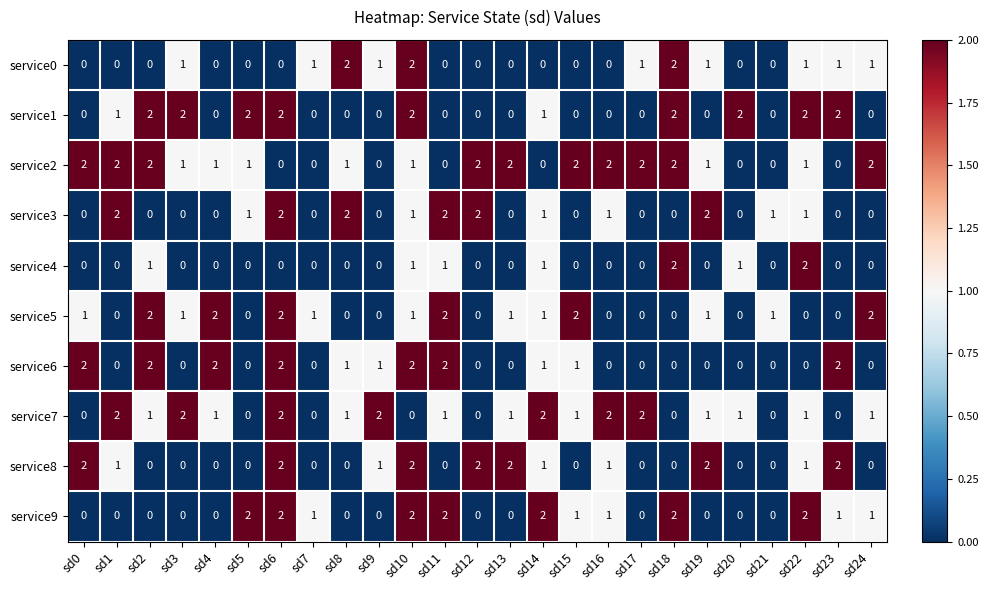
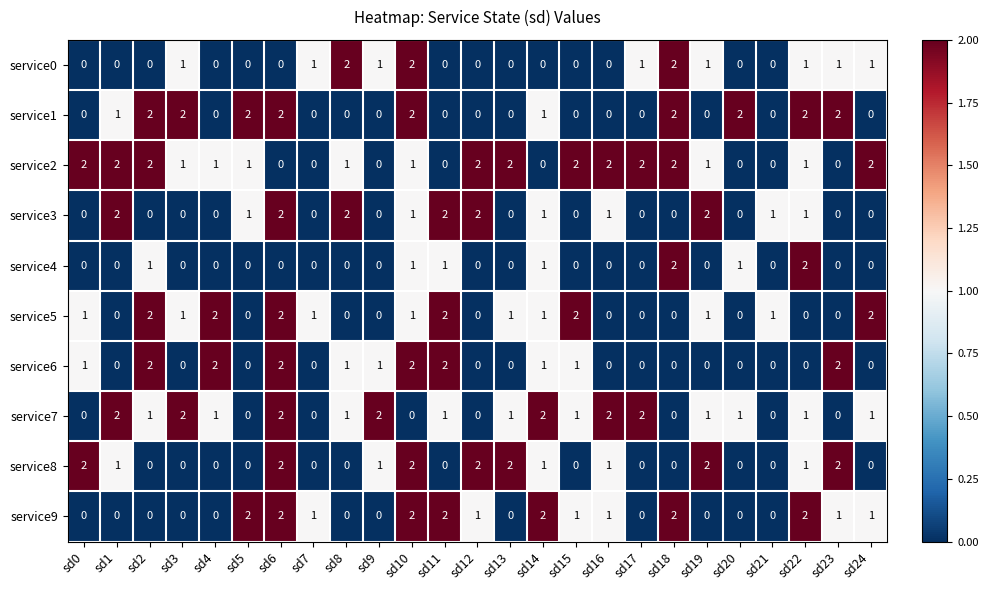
  {
    "service6": {
-     "sd0": 2,
+     "sd0": 1,
      "sd1": 0,
      "sd2": 2,
      "sd3": 0,
      "sd4": 2,
      "sd5": 0,
      "sd6": 2,
      "sd7": 0,
      "sd8": 1,
      "sd9": 1,
      "sd10": 2,
      "sd11": 2,
      "sd12": 0,
      "sd13": 0,
      "sd14": 1,
      "sd15": 1,
      "sd16": 0,
      "sd17": 0,
      "sd18": 0,
      "sd19": 0,
      "sd20": 0,
      "sd21": 0,
      "sd22": 0,
      "sd23": 2,
      "sd24": 0
    },
    "service9": {
      "sd0": 0,
      "sd1": 0,
      "sd2": 0,
      "sd3": 0,
      "sd4": 0,
      "sd5": 2,
      "sd6": 2,
      "sd7": 1,
      "sd8": 0,
      "sd9": 0,
      "sd10": 2,
      "sd11": 2,
-     "sd12": 0,
+     "sd12": 1,
      "sd13": 0,
      "sd14": 2,
      "sd15": 1,
      "sd16": 1,
      "sd17": 0,
      "sd18": 2,
      "sd19": 0,
      "sd20": 0,
      "sd21": 0,
      "sd22": 2,
      "sd23": 1,
      "sd24": 1
    }
  }
